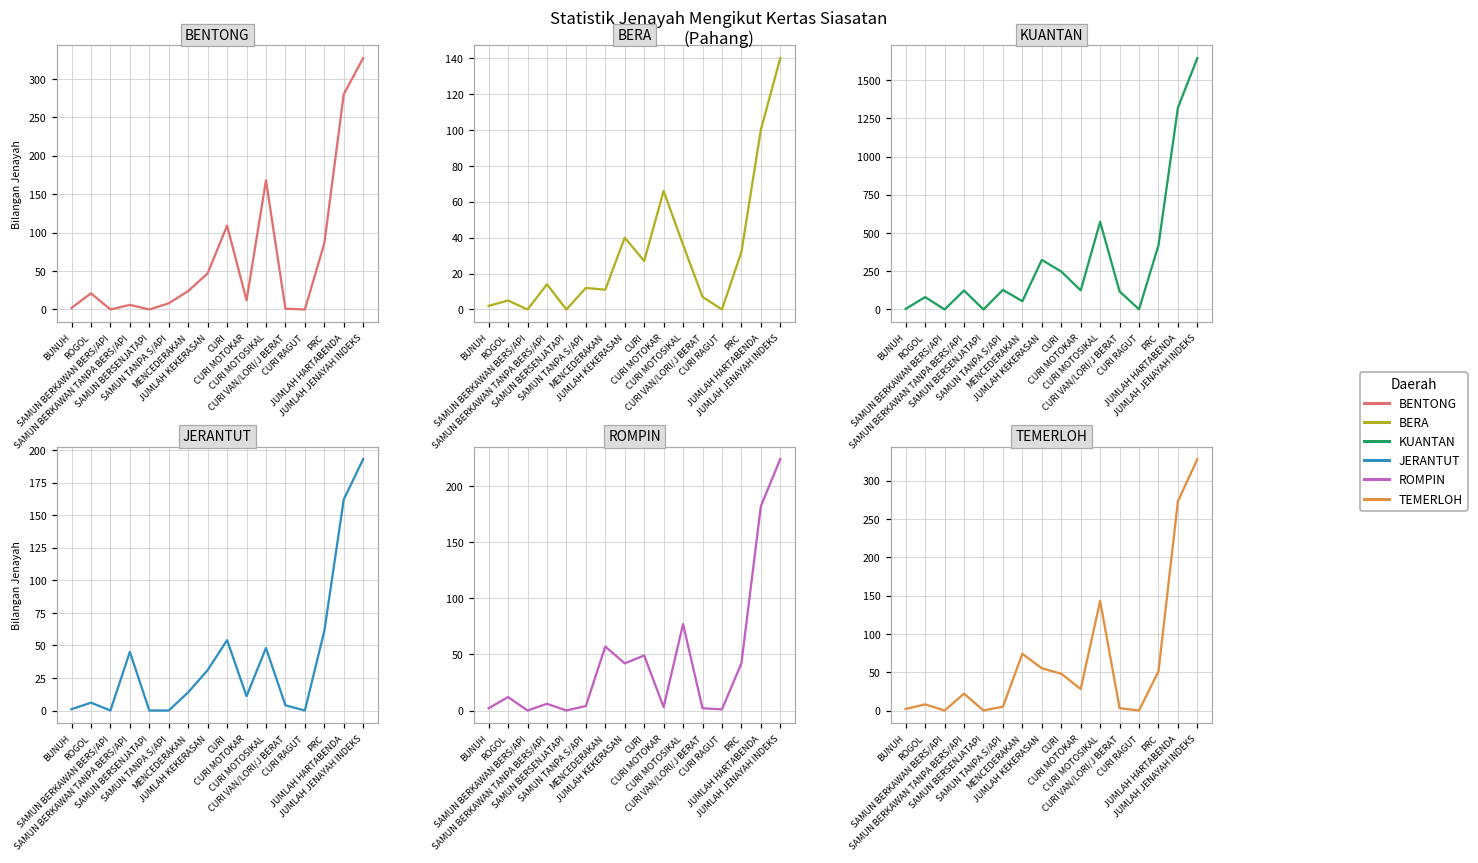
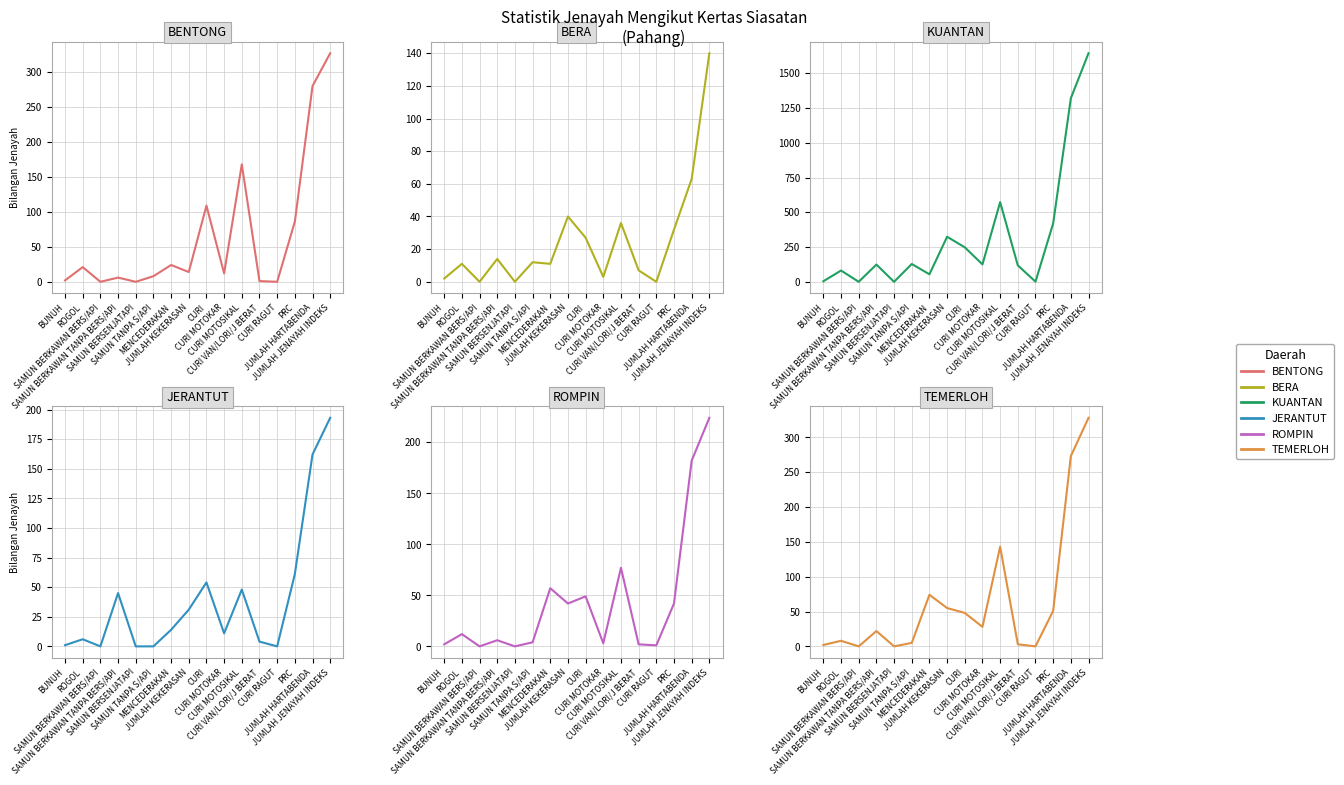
  {
    "BENTONG": {
      "BUNUH": 0,
      "ROGOL": 20,
      "SAMUN BERKAWAN BERS/API": 0,
      "SAMUN BERKAWAN TANPA BERS/API": 10,
      "SAMUN BERSENJATAPI": 0,
      "SAMUN TANPA S/API": 10,
      "MENCEDERAKAN": 20,
-     "JUMLAH KEKERASAN": 50,
+     "JUMLAH KEKERASAN": 10,
      "CURI": 110,
      "CURI MOTOKAR": 10,
      "CURI MOTOSIKAL": 170,
      "CURI VAN/LORI/J BERAT": 0,
      "CURI RAGUT": 0,
      "PRC": 90,
      "JUMLAH HARTABENDA": 280,
      "JUMLAH JENAYAH INDEKS": 330
    },
    "BERA": {
      "BUNUH": 2,
-     "ROGOL": 5,
+     "ROGOL": 11,
      "SAMUN BERKAWAN BERS/API": 0,
      "SAMUN BERKAWAN TANPA BERS/API": 14,
      "SAMUN BERSENJATAPI": 0,
      "SAMUN TANPA S/API": 12,
      "MENCEDERAKAN": 11,
      "JUMLAH KEKERASAN": 40,
      "CURI": 27,
-     "CURI MOTOKAR": 66,
+     "CURI MOTOKAR": 3,
      "CURI MOTOSIKAL": 36,
      "CURI VAN/LORI/J BERAT": 7,
      "CURI RAGUT": 0,
      "PRC": 32,
-     "JUMLAH HARTABENDA": 100,
+     "JUMLAH HARTABENDA": 63,
      "JUMLAH JENAYAH INDEKS": 140
    },
    "KUANTAN": {
      "BUNUH": 0,
      "ROGOL": 80,
      "SAMUN BERKAWAN BERS/API": 0,
      "SAMUN BERKAWAN TANPA BERS/API": 120,
      "SAMUN BERSENJATAPI": 0,
      "SAMUN TANPA S/API": 130,
      "MENCEDERAKAN": 50,
      "JUMLAH KEKERASAN": 320,
      "CURI": 250,
      "CURI MOTOKAR": 130,
      "CURI MOTOSIKAL": 570,
      "CURI VAN/LORI/J BERAT": 120,
      "CURI RAGUT": 0,
      "PRC": 420,
      "JUMLAH HARTABENDA": 1320,
      "JUMLAH JENAYAH INDEKS": 1640
    },
    "JERANTUT": {
      "BUNUH": 1,
      "ROGOL": 6,
      "SAMUN BERKAWAN BERS/API": 0,
      "SAMUN BERKAWAN TANPA BERS/API": 45,
      "SAMUN BERSENJATAPI": 0,
      "SAMUN TANPA S/API": 0,
      "MENCEDERAKAN": 14,
      "JUMLAH KEKERASAN": 31,
      "CURI": 54,
      "CURI MOTOKAR": 11,
      "CURI MOTOSIKAL": 48,
      "CURI VAN/LORI/J BERAT": 4,
      "CURI RAGUT": 0,
      "PRC": 61,
      "JUMLAH HARTABENDA": 162,
      "JUMLAH JENAYAH INDEKS": 193
    },
    "ROMPIN": {
      "BUNUH": 2,
      "ROGOL": 12,
      "SAMUN BERKAWAN BERS/API": 0,
      "SAMUN BERKAWAN TANPA BERS/API": 6,
      "SAMUN BERSENJATAPI": 0,
      "SAMUN TANPA S/API": 4,
      "MENCEDERAKAN": 57,
      "JUMLAH KEKERASAN": 42,
      "CURI": 49,
      "CURI MOTOKAR": 3,
      "CURI MOTOSIKAL": 77,
      "CURI VAN/LORI/J BERAT": 2,
      "CURI RAGUT": 1,
      "PRC": 42,
      "JUMLAH HARTABENDA": 182,
      "JUMLAH JENAYAH INDEKS": 224
    },
    "TEMERLOH": {
      "BUNUH": 0,
      "ROGOL": 10,
      "SAMUN BERKAWAN BERS/API": 0,
      "SAMUN BERKAWAN TANPA BERS/API": 20,
      "SAMUN BERSENJATAPI": 0,
      "SAMUN TANPA S/API": 10,
      "MENCEDERAKAN": 70,
      "JUMLAH KEKERASAN": 60,
      "CURI": 50,
      "CURI MOTOKAR": 30,
      "CURI MOTOSIKAL": 140,
      "CURI VAN/LORI/J BERAT": 0,
      "CURI RAGUT": 0,
      "PRC": 50,
      "JUMLAH HARTABENDA": 270,
      "JUMLAH JENAYAH INDEKS": 330
    }
  }
